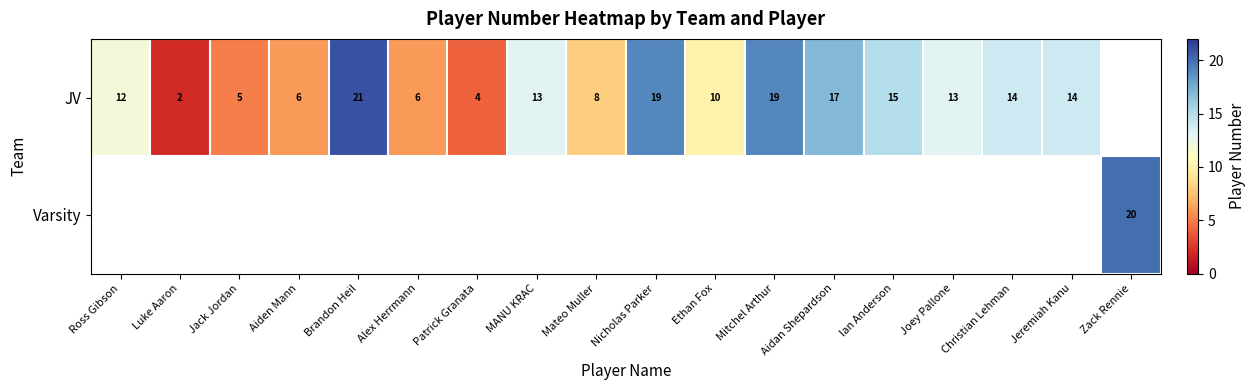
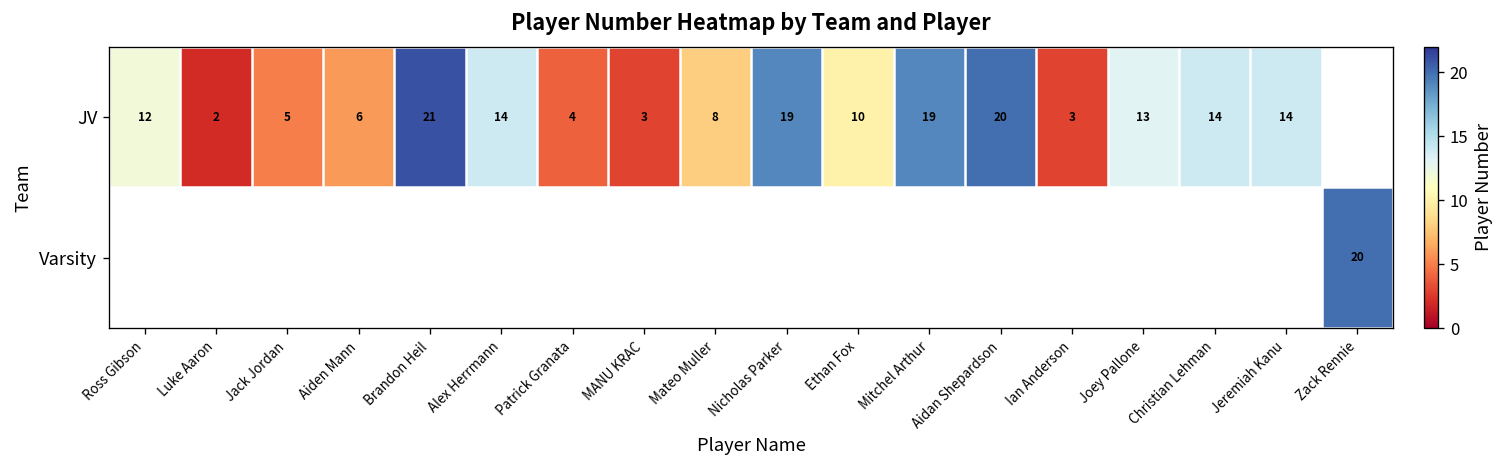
  {
    "JV": {
      "Ross Gibson": 12,
      "Luke Aaron": 2,
      "Jack Jordan": 5,
      "Aiden Mann": 6,
      "Brandon Heil": 21,
-     "Alex Herrmann": 6,
+     "Alex Herrmann": 14,
      "Patrick Granata": 4,
-     "MANU KRAC": 13,
+     "MANU KRAC": 3,
      "Mateo Muller": 8,
      "Nicholas Parker": 19,
      "Ethan Fox": 10,
      "Mitchel Arthur": 19,
-     "Aidan Shepardson": 17,
-     "Ian Anderson": 15,
+     "Aidan Shepardson": 20,
+     "Ian Anderson": 3,
      "Joey Pallone": 13,
      "Christian Lehman": 14,
      "Jeremiah Kanu": 14
    },
    "Varsity": {
      "Zack Rennie": 20
    }
  }
